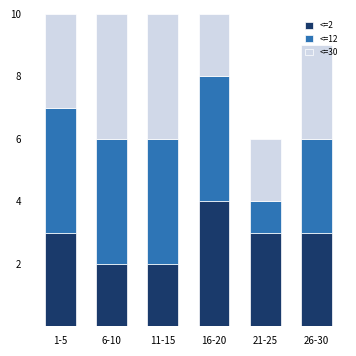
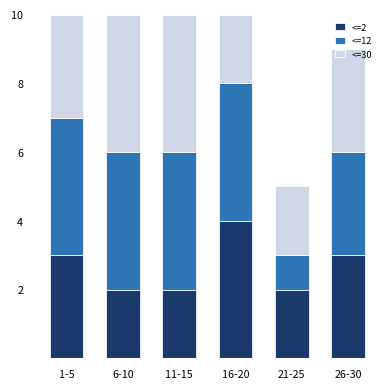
  {
    "<=2": {
      "1-5": 3,
      "6-10": 2,
      "11-15": 2,
      "16-20": 4,
-     "21-25": 3,
+     "21-25": 2,
      "26-30": 3
    }
  }
